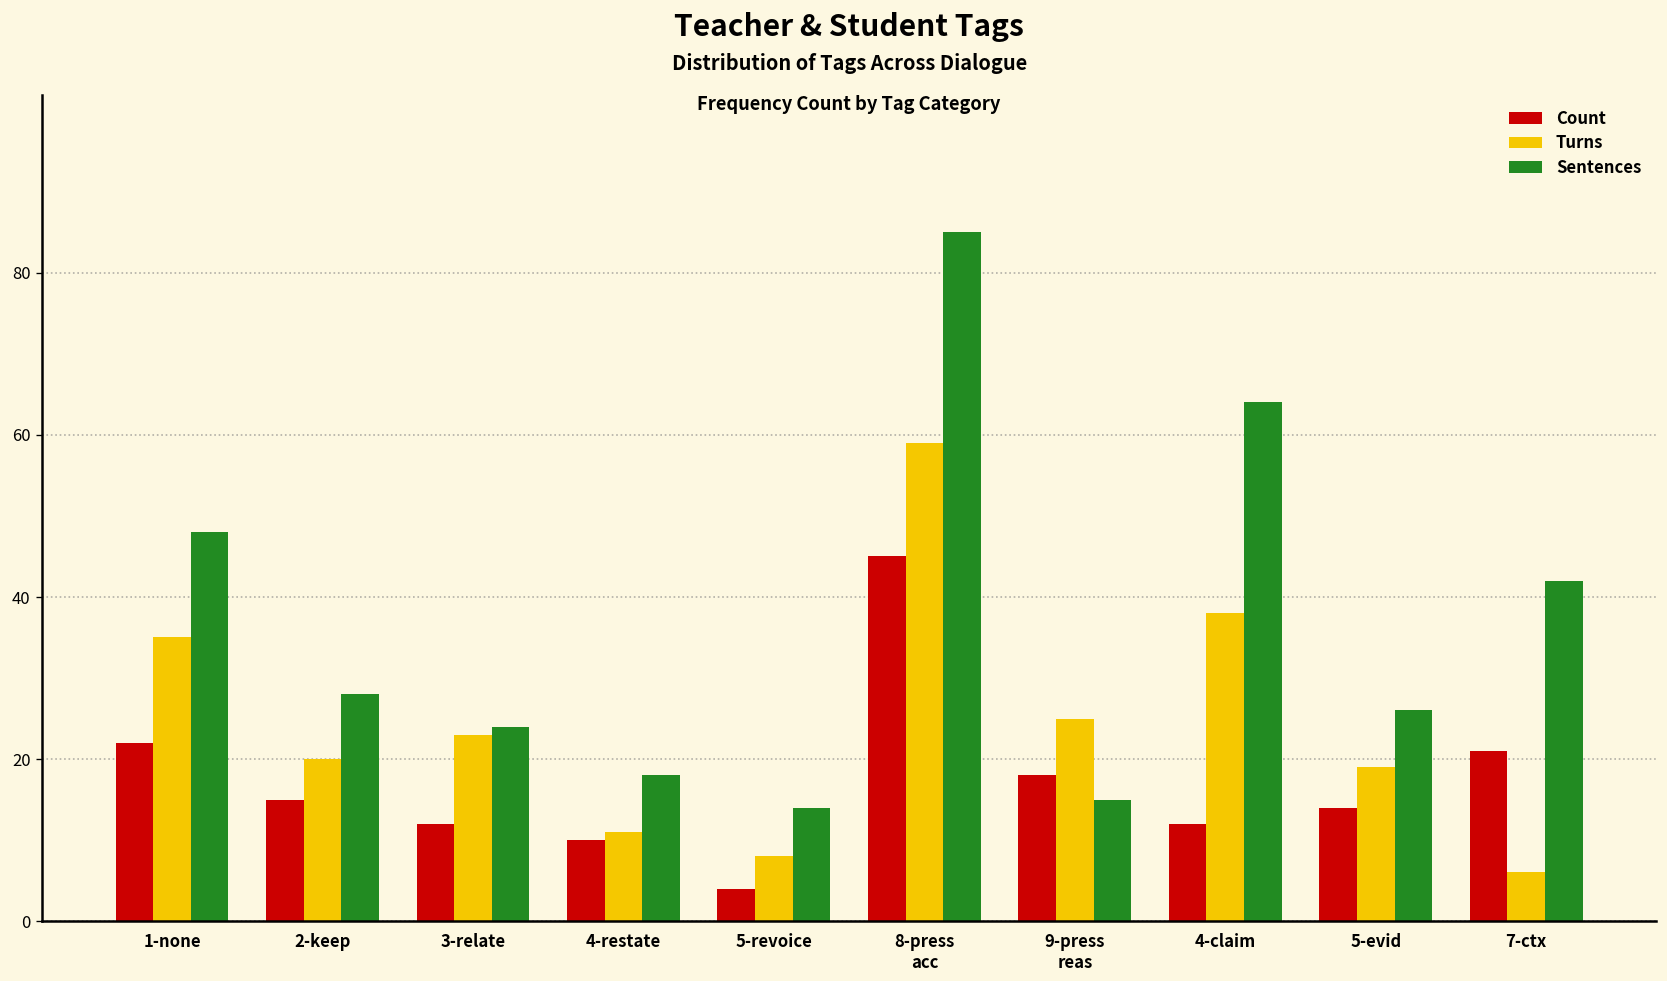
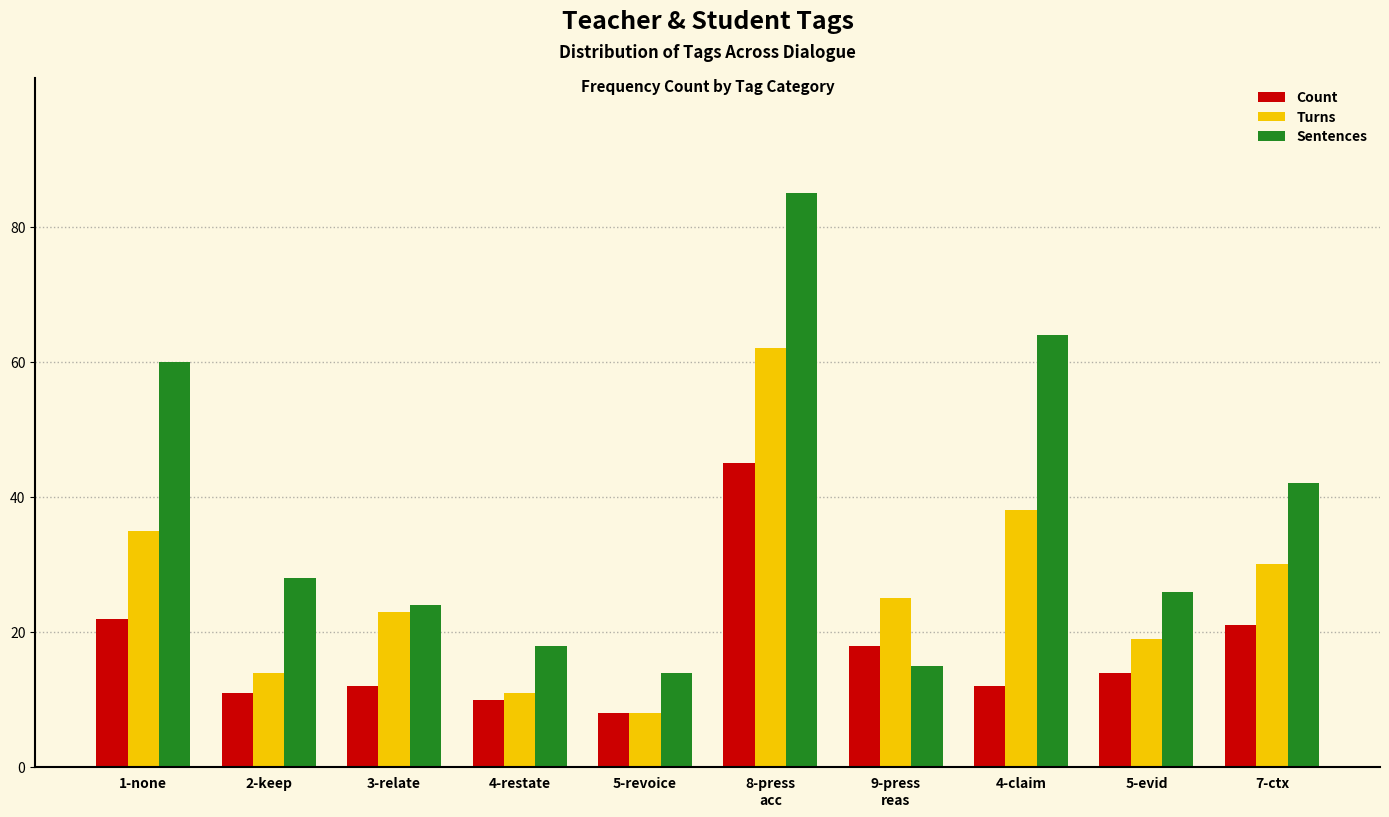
  {
    "Count": {
      "1-none": 22,
-     "2-keep": 15,
+     "2-keep": 11,
      "3-relate": 12,
      "4-restate": 10,
-     "5-revoice": 4,
+     "5-revoice": 8,
      "8-press acc": 45,
      "9-press reas": 18,
      "4-claim": 12,
      "5-evid": 14,
      "7-ctx": 21
    },
    "Turns": {
      "1-none": 35,
-     "2-keep": 20,
+     "2-keep": 14,
      "3-relate": 23,
      "4-restate": 11,
      "5-revoice": 8,
-     "8-press acc": 59,
+     "8-press acc": 62,
      "9-press reas": 25,
      "4-claim": 38,
      "5-evid": 19,
-     "7-ctx": 6
+     "7-ctx": 30
    },
    "Sentences": {
-     "1-none": 48,
+     "1-none": 60,
      "2-keep": 28,
      "3-relate": 24,
      "4-restate": 18,
      "5-revoice": 14,
      "8-press acc": 85,
      "9-press reas": 15,
      "4-claim": 64,
      "5-evid": 26,
      "7-ctx": 42
    }
  }
